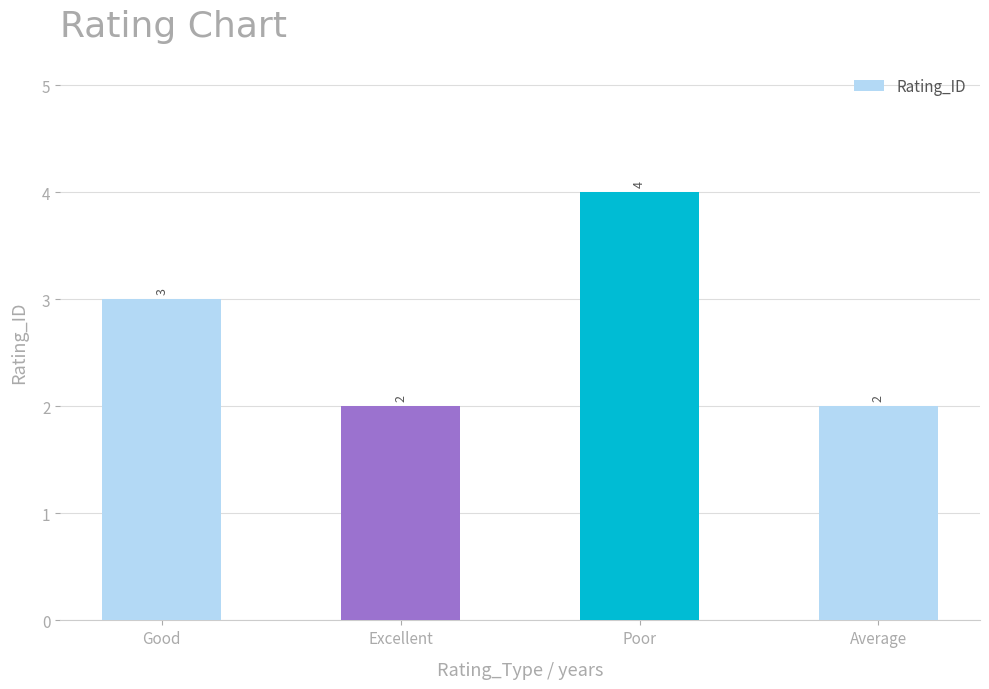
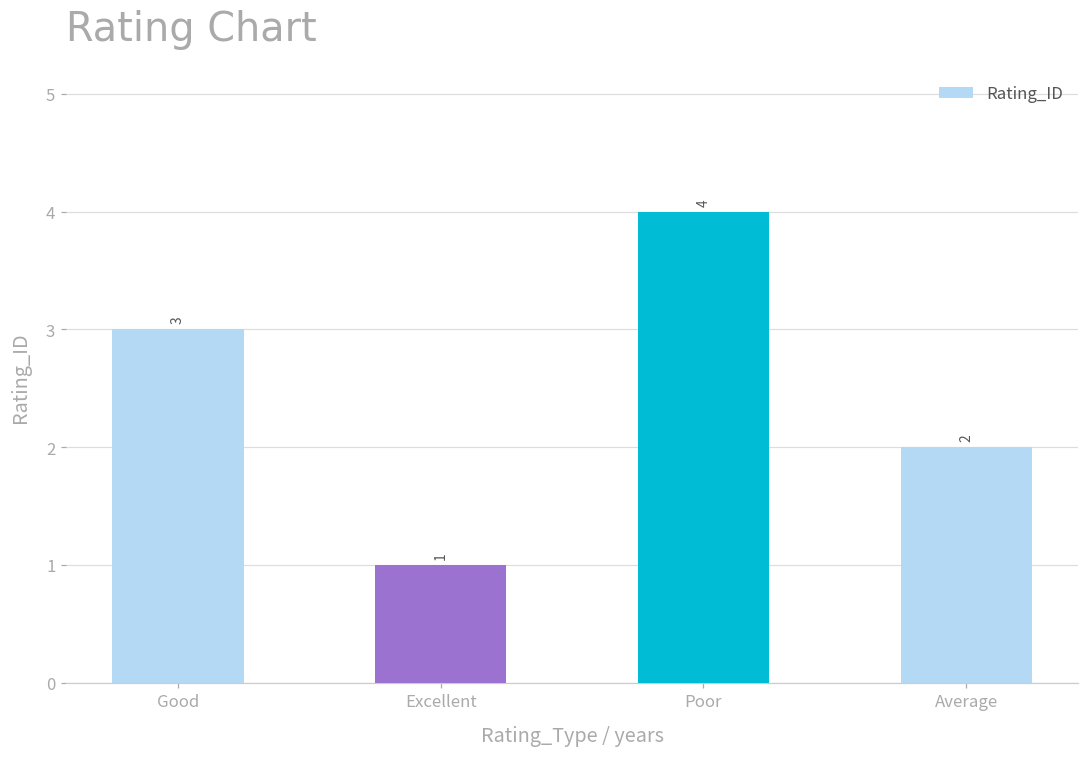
  {
    "Good": 3,
-   "Excellent": 2,
+   "Excellent": 1,
    "Poor": 4,
    "Average": 2
  }
